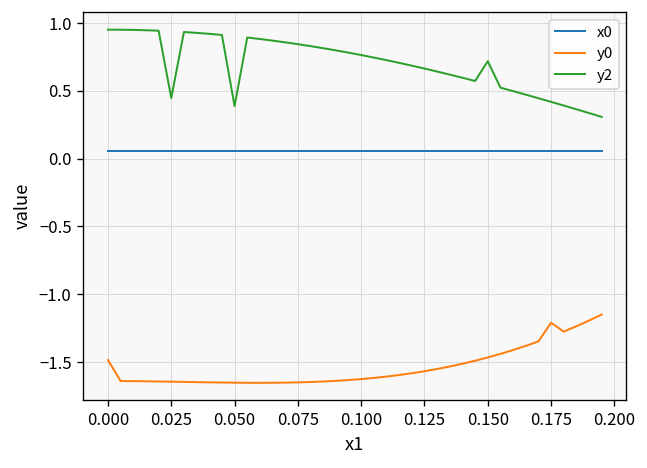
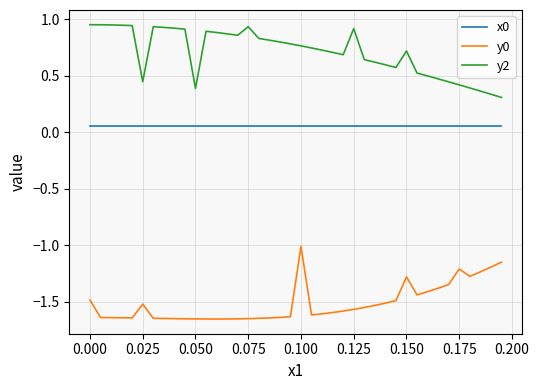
  {
    "x0": {
      "0.000": 0.06,
      "0.025": 0.06,
      "0.050": 0.06,
      "0.075": 0.06,
      "0.100": 0.06,
      "0.125": 0.06,
      "0.150": 0.06,
      "0.175": 0.06
    },
    "y0": {
      "0.000": -1.49,
-     "0.025": -1.64,
+     "0.025": -1.52,
      "0.050": -1.65,
      "0.075": -1.65,
-     "0.100": -1.63,
+     "0.100": -1.01,
      "0.125": -1.57,
-     "0.150": -1.47,
+     "0.150": -1.28,
      "0.175": -1.21
    },
    "y2": {
      "0.000": 0.95,
      "0.025": 0.45,
      "0.050": 0.39,
-     "0.075": 0.84,
+     "0.075": 0.93,
      "0.100": 0.76,
-     "0.125": 0.66,
+     "0.125": 0.92,
      "0.150": 0.72,
      "0.175": 0.42
    }
  }
